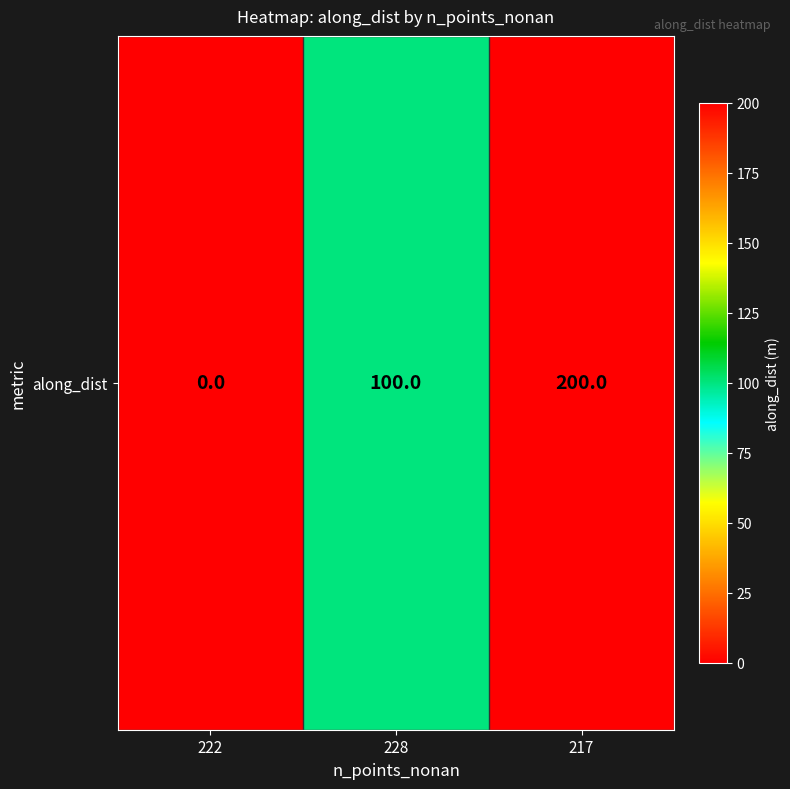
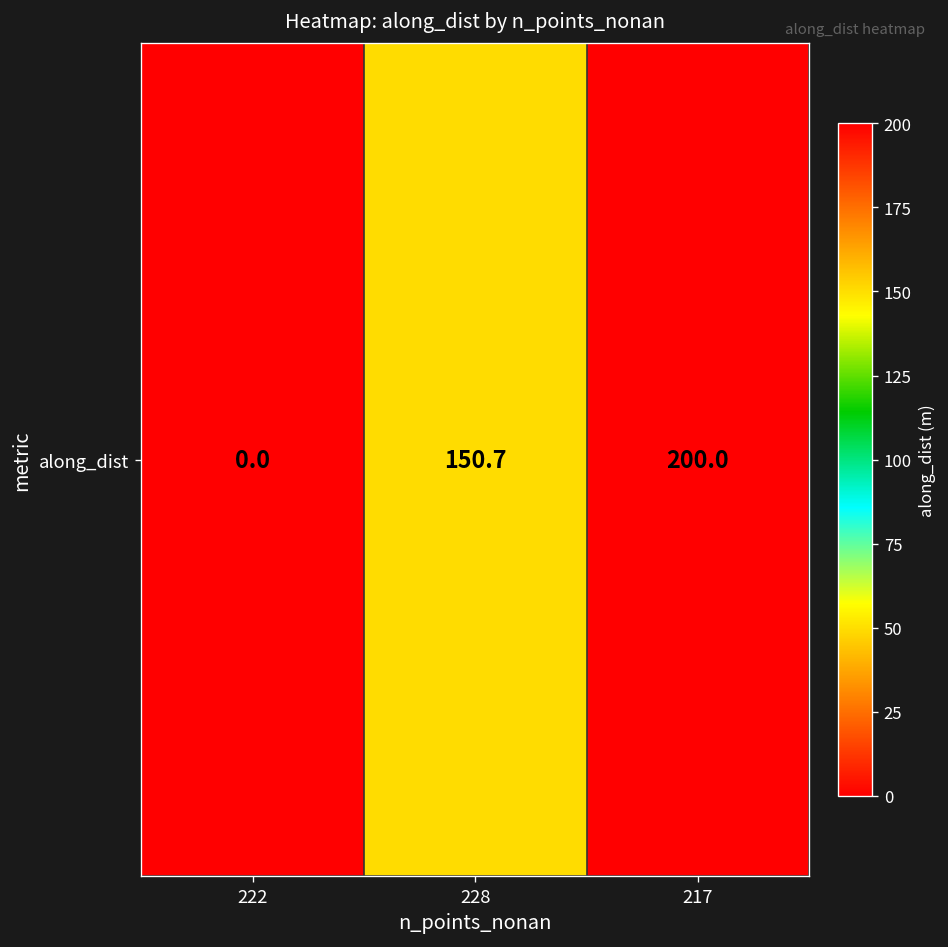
  {
    "along_dist": {
      "222": 0.0,
-     "228": 100.0,
+     "228": 150.7,
      "217": 200.0
    }
  }
